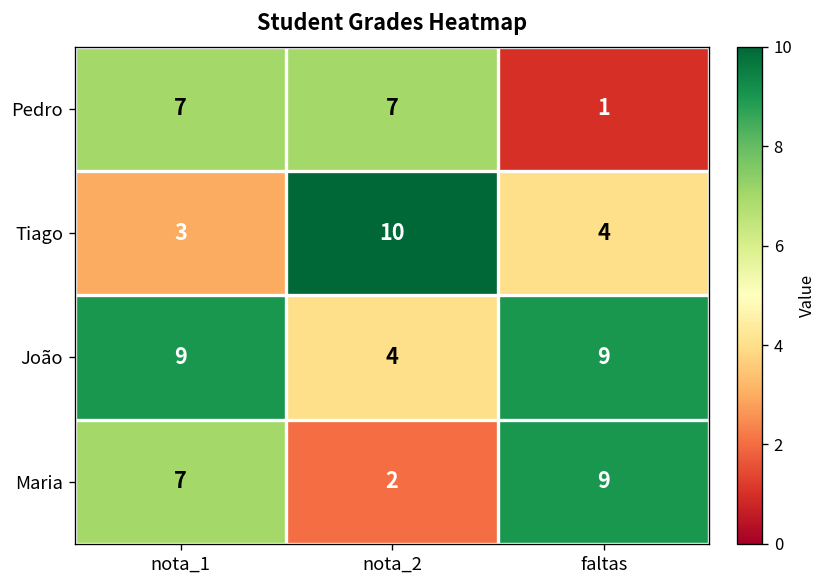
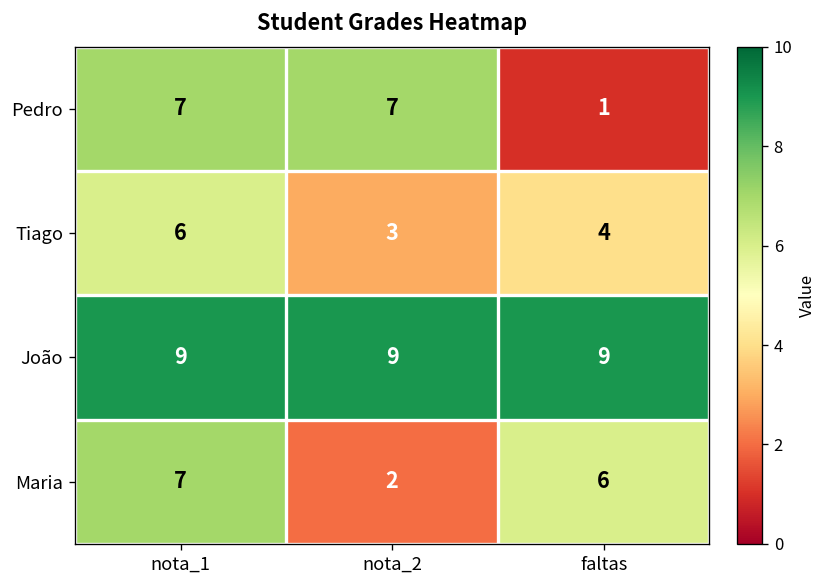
  {
    "Pedro": {
      "nota_1": 7,
      "nota_2": 7,
      "faltas": 1
    },
    "Tiago": {
-     "nota_1": 3,
-     "nota_2": 10,
+     "nota_1": 6,
+     "nota_2": 3,
      "faltas": 4
    },
    "João": {
      "nota_1": 9,
-     "nota_2": 4,
+     "nota_2": 9,
      "faltas": 9
    },
    "Maria": {
      "nota_1": 7,
      "nota_2": 2,
-     "faltas": 9
+     "faltas": 6
    }
  }
